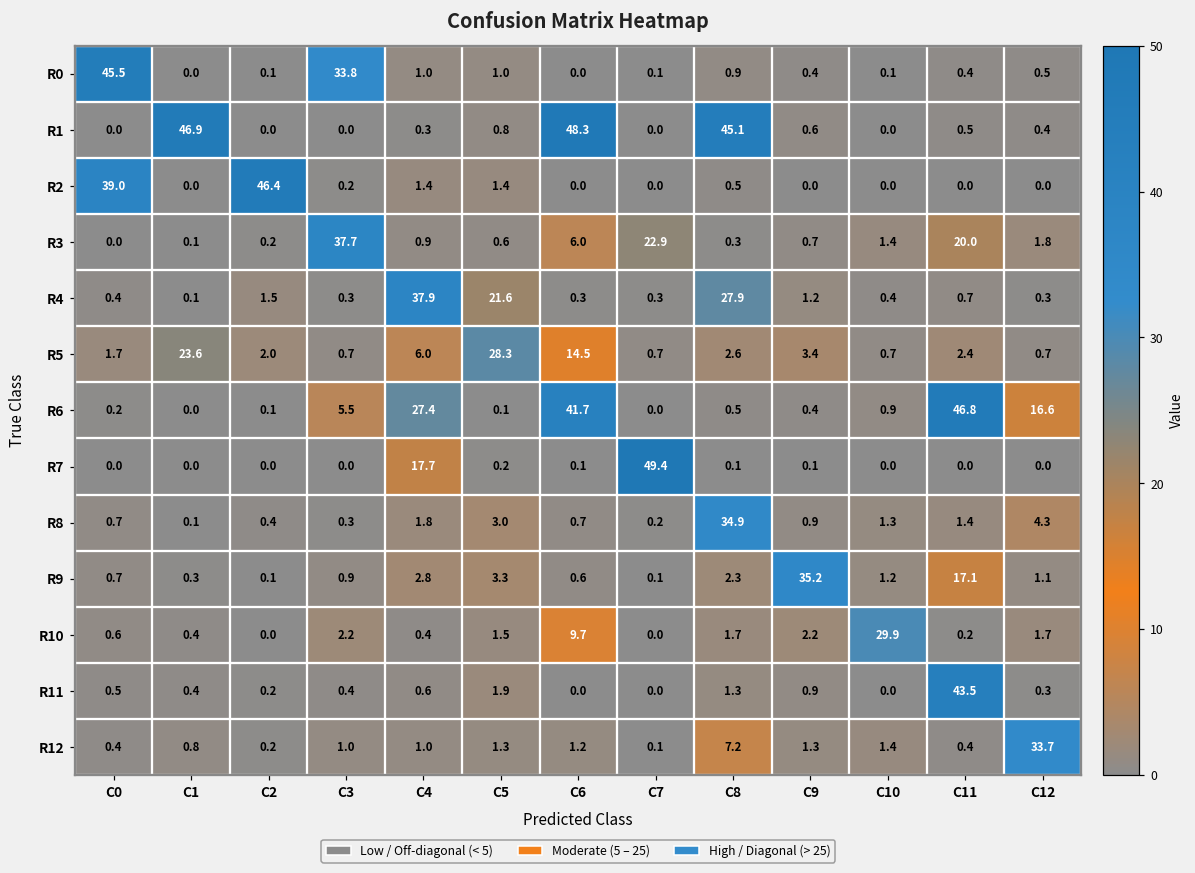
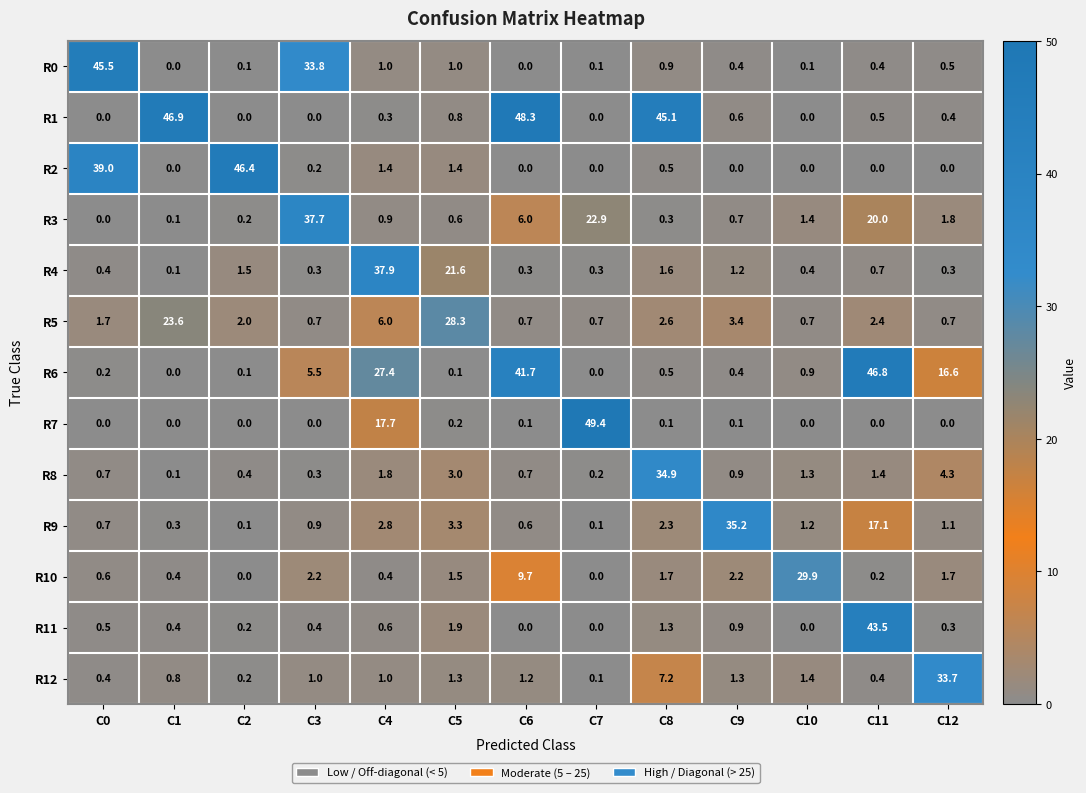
  {
    "R0": {
      "C0": 45.5,
      "C1": 0.0,
      "C2": 0.1,
      "C3": 33.8,
      "C4": 1.0,
      "C5": 1.0,
      "C6": 0.0,
      "C7": 0.1,
      "C8": 0.9,
      "C9": 0.4,
      "C10": 0.1,
      "C11": 0.4,
      "C12": 0.5
    },
    "R1": {
      "C0": 0.0,
      "C1": 46.9,
      "C2": 0.0,
      "C3": 0.0,
      "C4": 0.3,
      "C5": 0.8,
      "C6": 48.3,
      "C7": 0.0,
      "C8": 45.1,
      "C9": 0.6,
      "C10": 0.0,
      "C11": 0.5,
      "C12": 0.4
    },
    "R2": {
      "C0": 39.0,
      "C1": 0.0,
      "C2": 46.4,
      "C3": 0.2,
      "C4": 1.4,
      "C5": 1.4,
      "C6": 0.0,
      "C7": 0.0,
      "C8": 0.5,
      "C9": 0.0,
      "C10": 0.0,
      "C11": 0.0,
      "C12": 0.0
    },
    "R3": {
      "C0": 0.0,
      "C1": 0.1,
      "C2": 0.2,
      "C3": 37.7,
      "C4": 0.9,
      "C5": 0.6,
      "C6": 6.0,
      "C7": 22.9,
      "C8": 0.3,
      "C9": 0.7,
      "C10": 1.4,
      "C11": 20.0,
      "C12": 1.8
    },
    "R4": {
      "C0": 0.4,
      "C1": 0.1,
      "C2": 1.5,
      "C3": 0.3,
      "C4": 37.9,
      "C5": 21.6,
      "C6": 0.3,
      "C7": 0.3,
-     "C8": 27.9,
+     "C8": 1.6,
      "C9": 1.2,
      "C10": 0.4,
      "C11": 0.7,
      "C12": 0.3
    },
    "R5": {
      "C0": 1.7,
      "C1": 23.6,
      "C2": 2.0,
      "C3": 0.7,
      "C4": 6.0,
      "C5": 28.3,
-     "C6": 14.5,
+     "C6": 0.7,
      "C7": 0.7,
      "C8": 2.6,
      "C9": 3.4,
      "C10": 0.7,
      "C11": 2.4,
      "C12": 0.7
    },
    "R6": {
      "C0": 0.2,
      "C1": 0.0,
      "C2": 0.1,
      "C3": 5.5,
      "C4": 27.4,
      "C5": 0.1,
      "C6": 41.7,
      "C7": 0.0,
      "C8": 0.5,
      "C9": 0.4,
      "C10": 0.9,
      "C11": 46.8,
      "C12": 16.6
    },
    "R7": {
      "C0": 0.0,
      "C1": 0.0,
      "C2": 0.0,
      "C3": 0.0,
      "C4": 17.7,
      "C5": 0.2,
      "C6": 0.1,
      "C7": 49.4,
      "C8": 0.1,
      "C9": 0.1,
      "C10": 0.0,
      "C11": 0.0,
      "C12": 0.0
    },
    "R8": {
      "C0": 0.7,
      "C1": 0.1,
      "C2": 0.4,
      "C3": 0.3,
      "C4": 1.8,
      "C5": 3.0,
      "C6": 0.7,
      "C7": 0.2,
      "C8": 34.9,
      "C9": 0.9,
      "C10": 1.3,
      "C11": 1.4,
      "C12": 4.3
    },
    "R9": {
      "C0": 0.7,
      "C1": 0.3,
      "C2": 0.1,
      "C3": 0.9,
      "C4": 2.8,
      "C5": 3.3,
      "C6": 0.6,
      "C7": 0.1,
      "C8": 2.3,
      "C9": 35.2,
      "C10": 1.2,
      "C11": 17.1,
      "C12": 1.1
    },
    "R10": {
      "C0": 0.6,
      "C1": 0.4,
      "C2": 0.0,
      "C3": 2.2,
      "C4": 0.4,
      "C5": 1.5,
      "C6": 9.7,
      "C7": 0.0,
      "C8": 1.7,
      "C9": 2.2,
      "C10": 29.9,
      "C11": 0.2,
      "C12": 1.7
    },
    "R11": {
      "C0": 0.5,
      "C1": 0.4,
      "C2": 0.2,
      "C3": 0.4,
      "C4": 0.6,
      "C5": 1.9,
      "C6": 0.0,
      "C7": 0.0,
      "C8": 1.3,
      "C9": 0.9,
      "C10": 0.0,
      "C11": 43.5,
      "C12": 0.3
    },
    "R12": {
      "C0": 0.4,
      "C1": 0.8,
      "C2": 0.2,
      "C3": 1.0,
      "C4": 1.0,
      "C5": 1.3,
      "C6": 1.2,
      "C7": 0.1,
      "C8": 7.2,
      "C9": 1.3,
      "C10": 1.4,
      "C11": 0.4,
      "C12": 33.7
    }
  }
